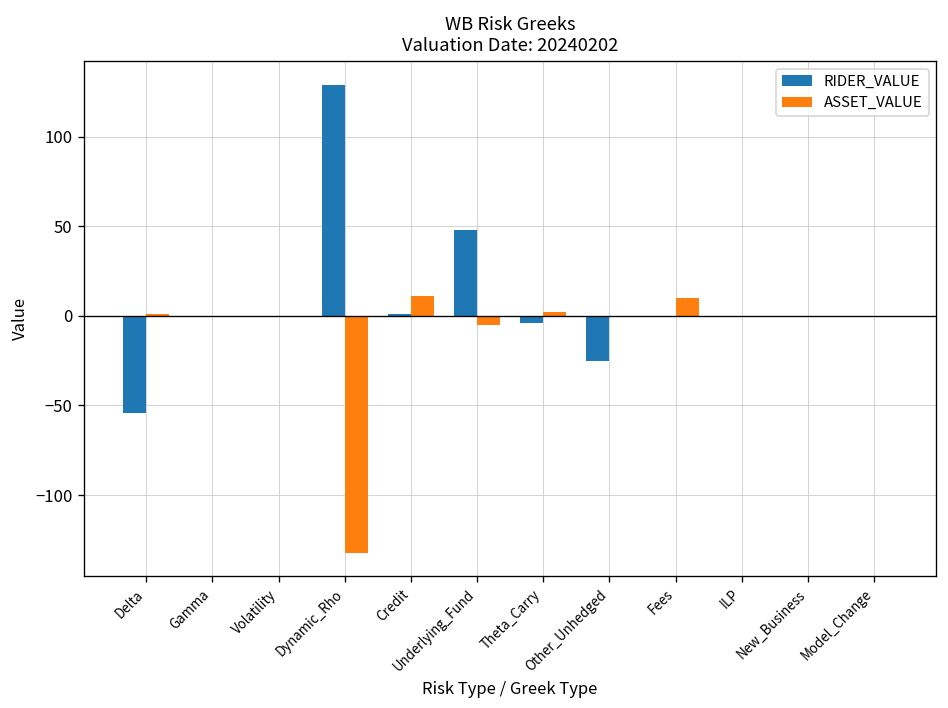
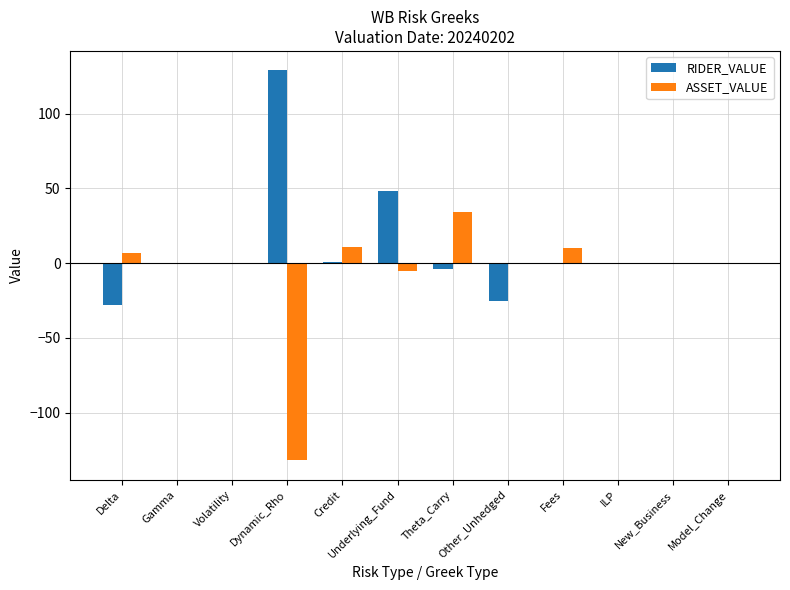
  {
    "RIDER_VALUE": {
-     "Delta": -54,
+     "Delta": -28,
      "Gamma": 0,
      "Volatility": 0,
      "Dynamic_Rho": 129,
      "Underlying_Fund": 48,
      "Theta_Carry": -4,
      "Other_Unhedged": -25,
      "Fees": 0,
      "ILP": 0,
      "New_Business": 0,
      "Model_Change": 0
    },
    "ASSET_VALUE": {
-     "Delta": 1,
+     "Delta": 7,
      "Gamma": 0,
      "Volatility": 0,
      "Dynamic_Rho": -132,
      "Credit": 11,
      "Underlying_Fund": -5,
-     "Theta_Carry": 2,
+     "Theta_Carry": 34,
      "Other_Unhedged": 0,
      "Fees": 10,
      "ILP": 0,
      "New_Business": 0,
      "Model_Change": 0
    }
  }
